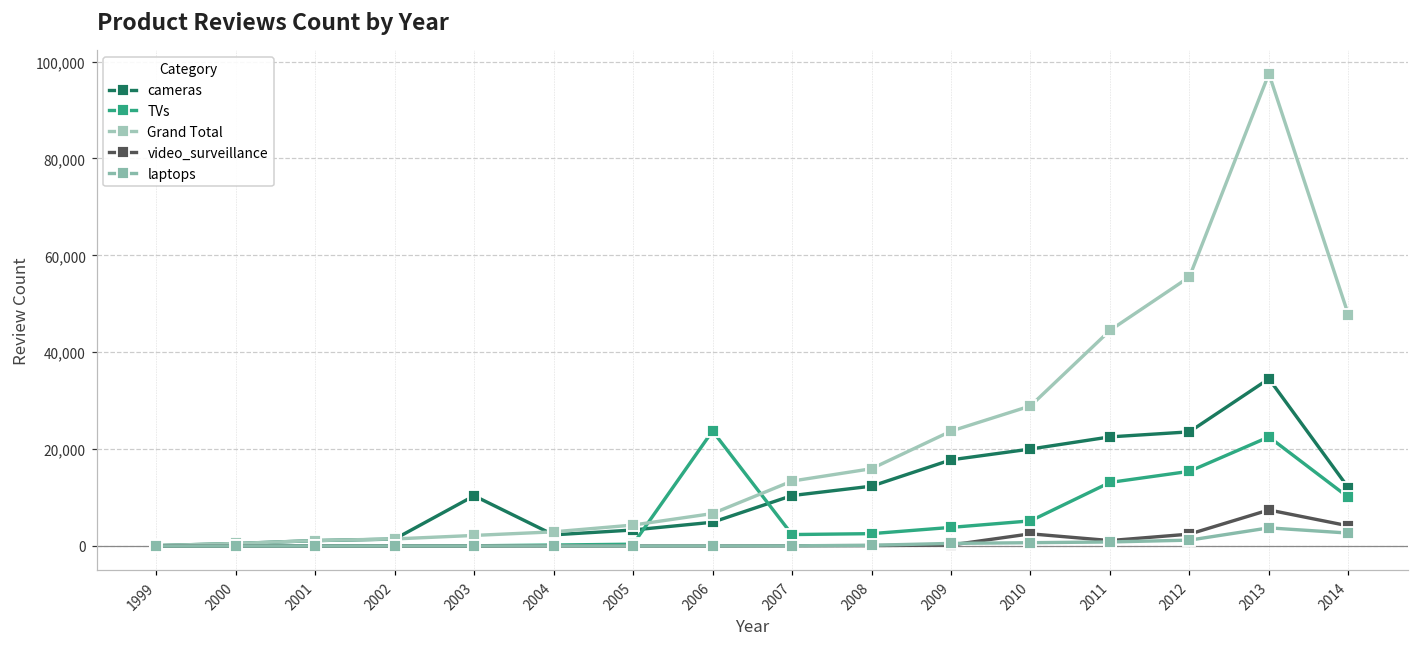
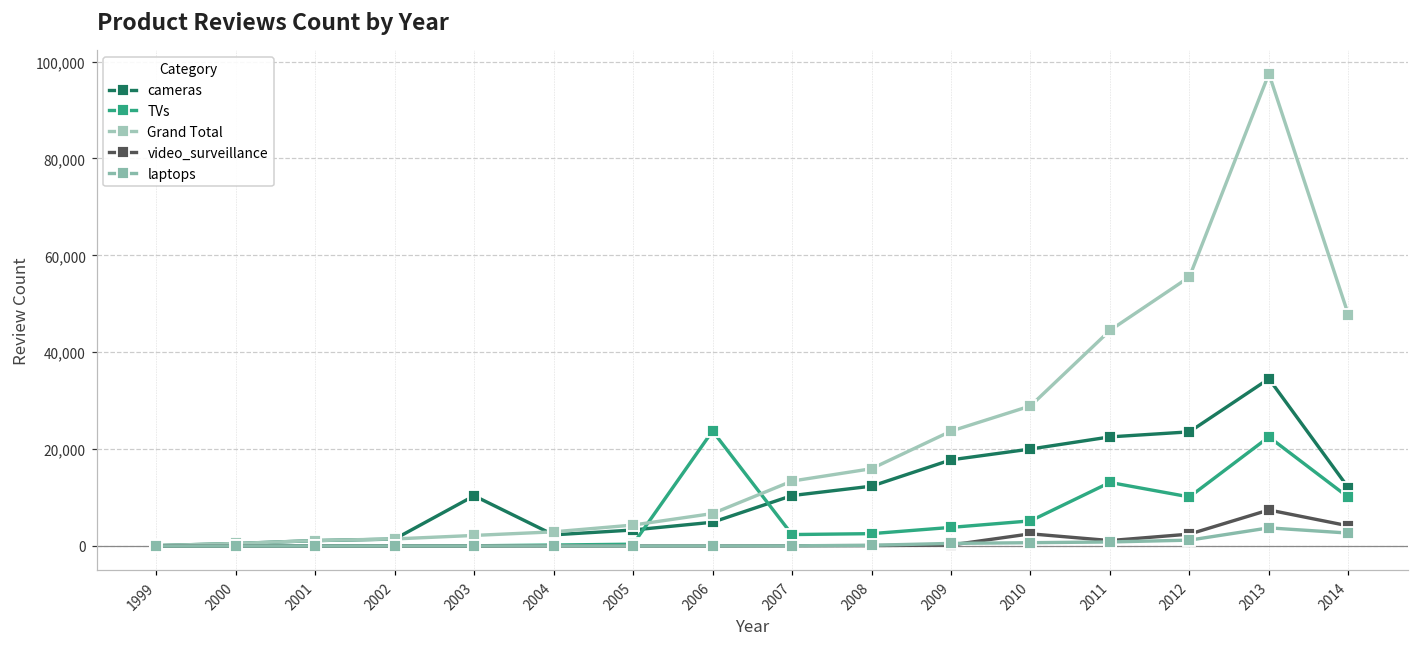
  {
    "cameras": {
      "2003": "10,000",
      "2004": "2,000",
      "2005": "3,000",
      "2006": "5,000",
      "2007": "10,000",
      "2008": "12,000",
      "2009": "18,000",
      "2010": "20,000",
      "2011": "23,000",
      "2012": "24,000",
      "2013": "35,000",
      "2014": "12,000"
    },
    "TVs": {
      "2006": "24,000",
      "2007": "2,000",
      "2008": "3,000",
      "2009": "4,000",
      "2010": "5,000",
      "2011": "13,000",
-     "2012": "15,000",
+     "2012": "10,000",
      "2013": "23,000",
      "2014": "10,000"
    },
    "video_surveillance": {
      "2010": "3,000",
      "2012": "2,000",
      "2013": "7,000",
      "2014": "4,000"
    }
  }
